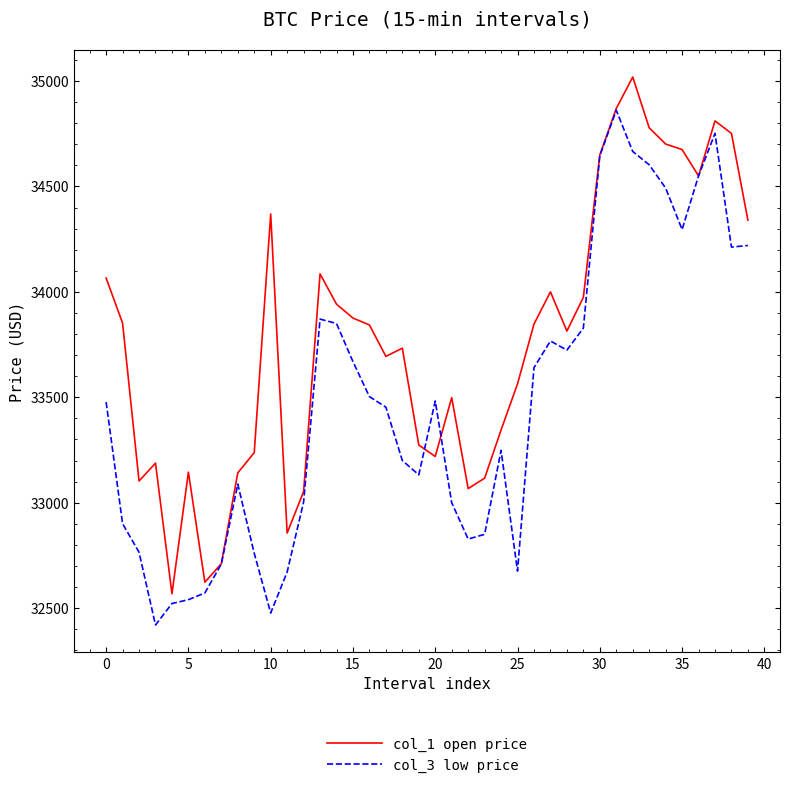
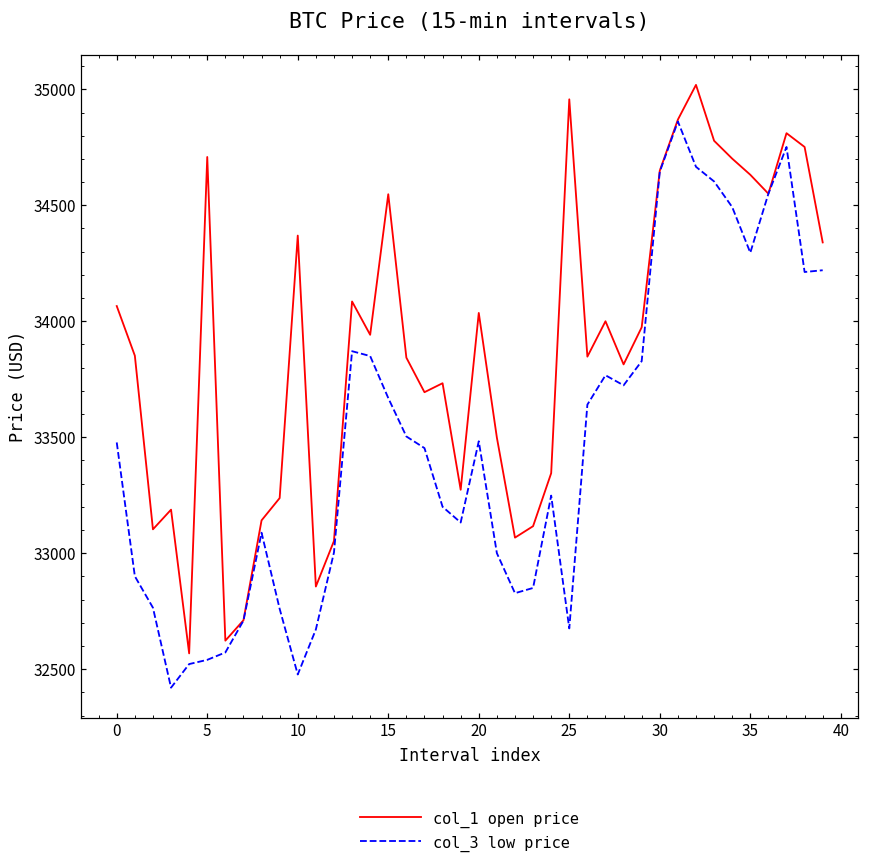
  {
    "col_1 open price": {
      "0": 34070,
-     "5": 33140,
+     "5": 34710,
      "10": 34370,
-     "15": 33880,
-     "20": 33220,
-     "25": 33560,
-     "35": 34680
+     "15": 34550,
+     "20": 34040,
+     "25": 34960,
+     "35": 34630
    },
    "col_3 low price": {
      "0": 33480,
      "5": 32540,
      "10": 32480,
      "15": 33670,
      "20": 33480,
      "25": 32680,
      "35": 34300
    }
  }
